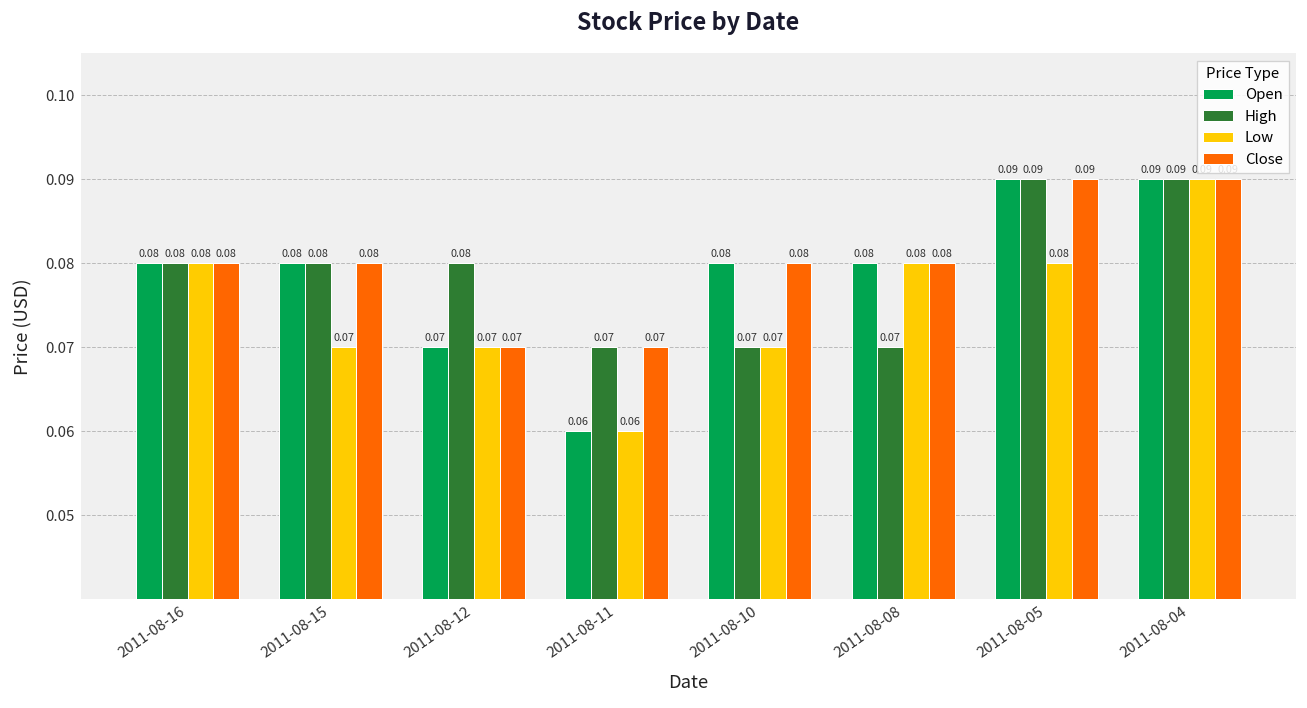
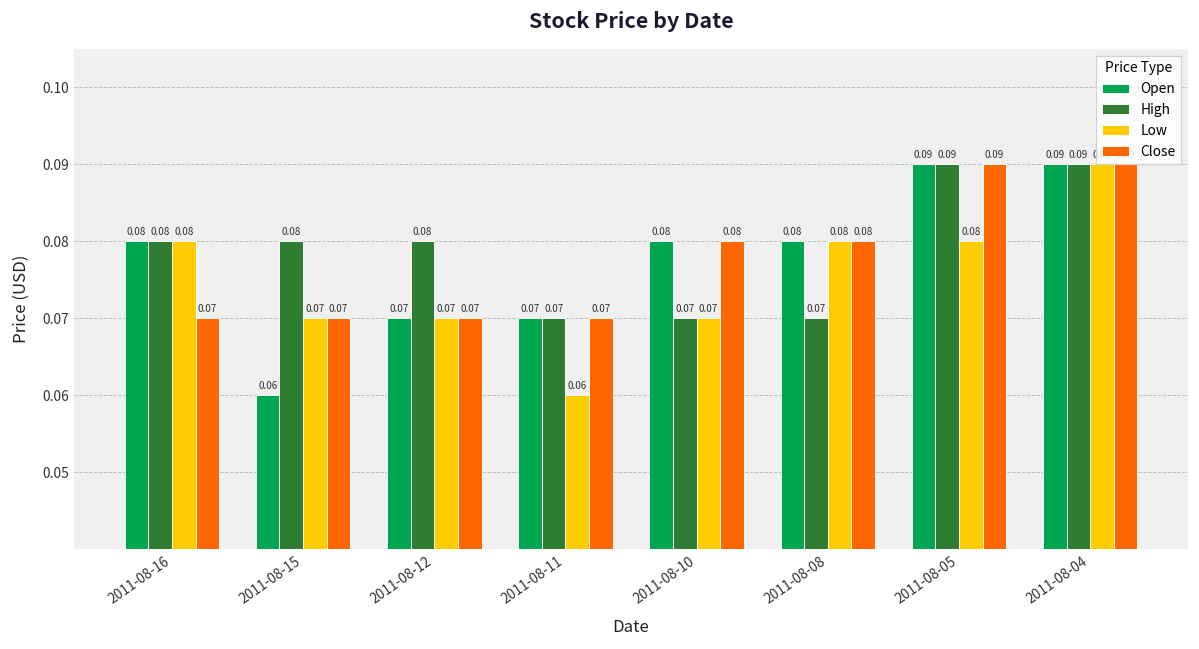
  {
    "Open": {
      "2011-08-16": 0.08,
-     "2011-08-15": 0.08,
+     "2011-08-15": 0.06,
      "2011-08-12": 0.07,
-     "2011-08-11": 0.06,
+     "2011-08-11": 0.07,
      "2011-08-10": 0.08,
      "2011-08-08": 0.08,
      "2011-08-05": 0.09,
      "2011-08-04": 0.09
    },
    "High": {
      "2011-08-16": 0.08,
      "2011-08-15": 0.08,
      "2011-08-12": 0.08,
      "2011-08-11": 0.07,
      "2011-08-10": 0.07,
      "2011-08-08": 0.07,
      "2011-08-05": 0.09,
      "2011-08-04": 0.09
    },
    "Low": {
      "2011-08-16": 0.08,
      "2011-08-15": 0.07,
      "2011-08-12": 0.07,
      "2011-08-11": 0.06,
      "2011-08-10": 0.07,
      "2011-08-08": 0.08,
      "2011-08-05": 0.08
    },
    "Close": {
-     "2011-08-16": 0.08,
-     "2011-08-15": 0.08,
+     "2011-08-16": 0.07,
+     "2011-08-15": 0.07,
      "2011-08-12": 0.07,
      "2011-08-11": 0.07,
      "2011-08-10": 0.08,
      "2011-08-08": 0.08,
      "2011-08-05": 0.09
    }
  }
